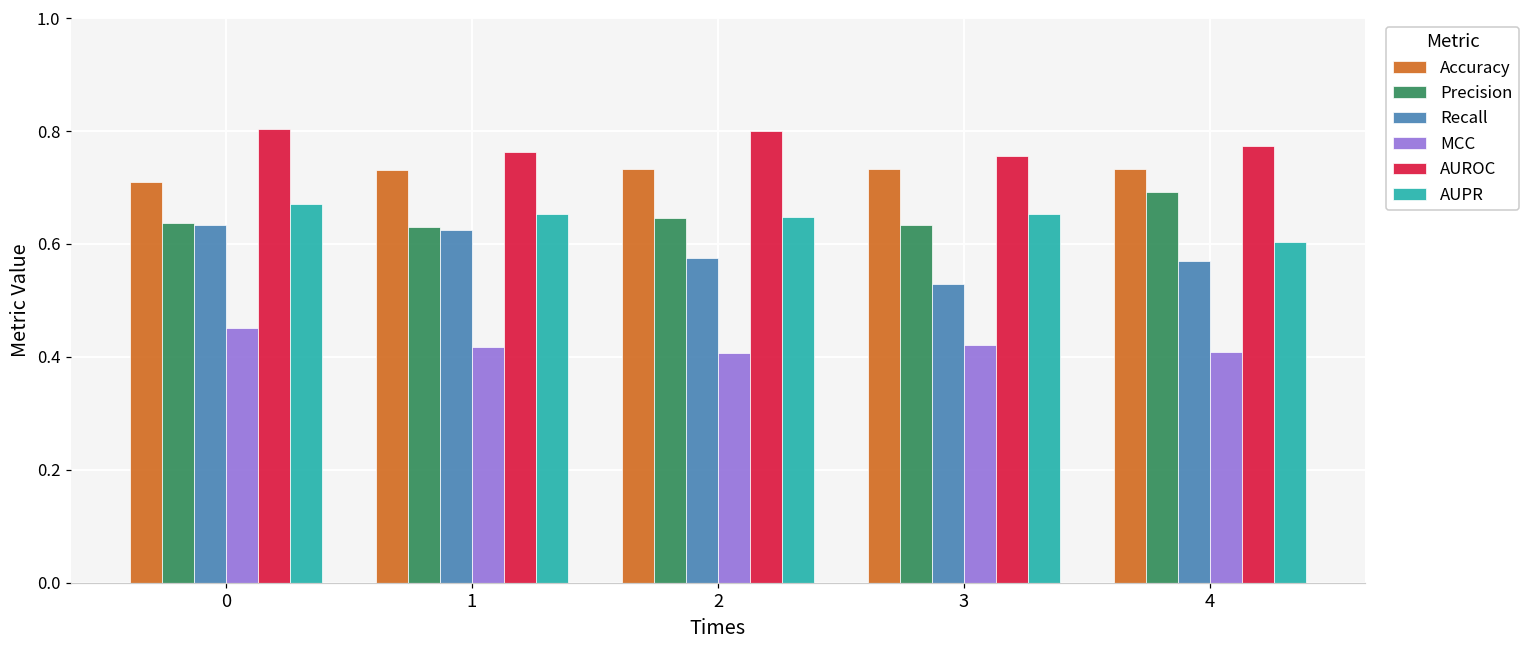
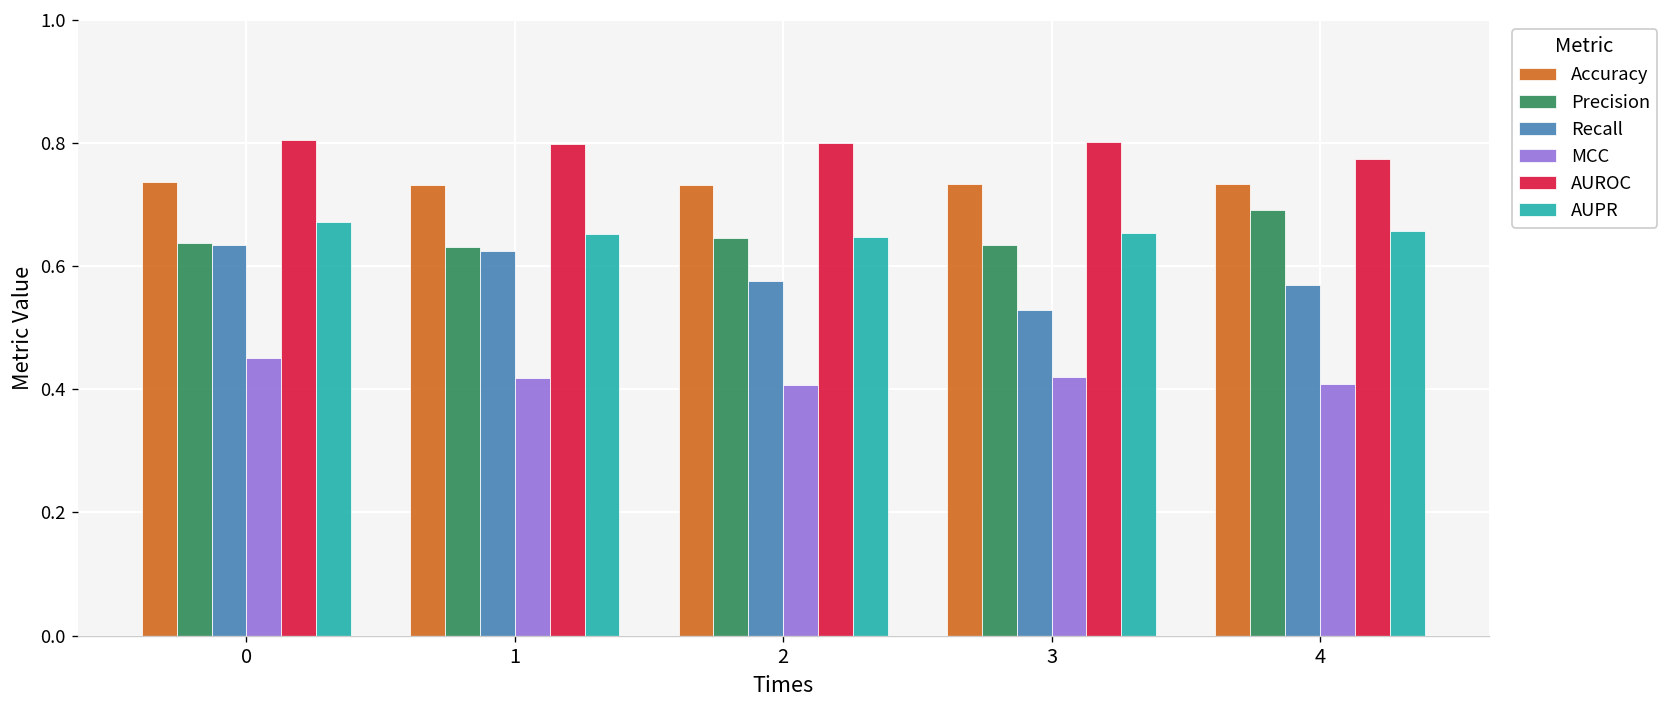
  {
    "Accuracy": {
-     "0": 0.71,
+     "0": 0.74,
      "1": 0.73,
      "2": 0.73,
      "3": 0.73,
      "4": 0.73
    },
    "Precision": {
      "0": 0.64,
      "1": 0.63,
      "2": 0.65,
      "3": 0.63,
      "4": 0.69
    },
    "Recall": {
      "0": 0.63,
      "1": 0.62,
      "2": 0.58,
      "3": 0.53,
      "4": 0.57
    },
    "MCC": {
      "0": 0.45,
      "1": 0.42,
      "2": 0.41,
      "3": 0.42,
      "4": 0.41
    },
    "AUROC": {
      "0": 0.80,
-     "1": 0.76,
+     "1": 0.80,
      "2": 0.80,
-     "3": 0.76,
+     "3": 0.80,
      "4": 0.77
    },
    "AUPR": {
      "0": 0.67,
      "1": 0.65,
      "2": 0.65,
      "3": 0.65,
-     "4": 0.60
+     "4": 0.66
    }
  }
